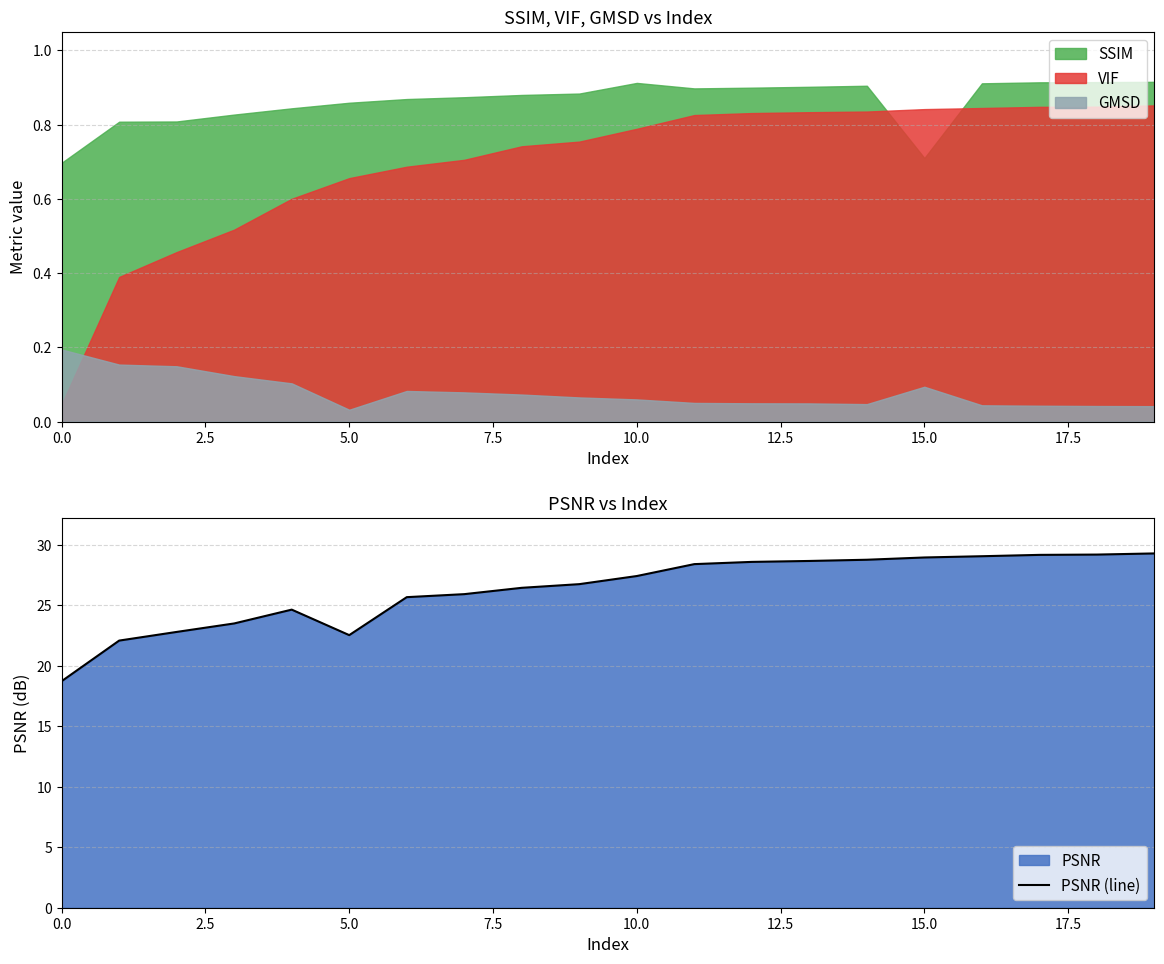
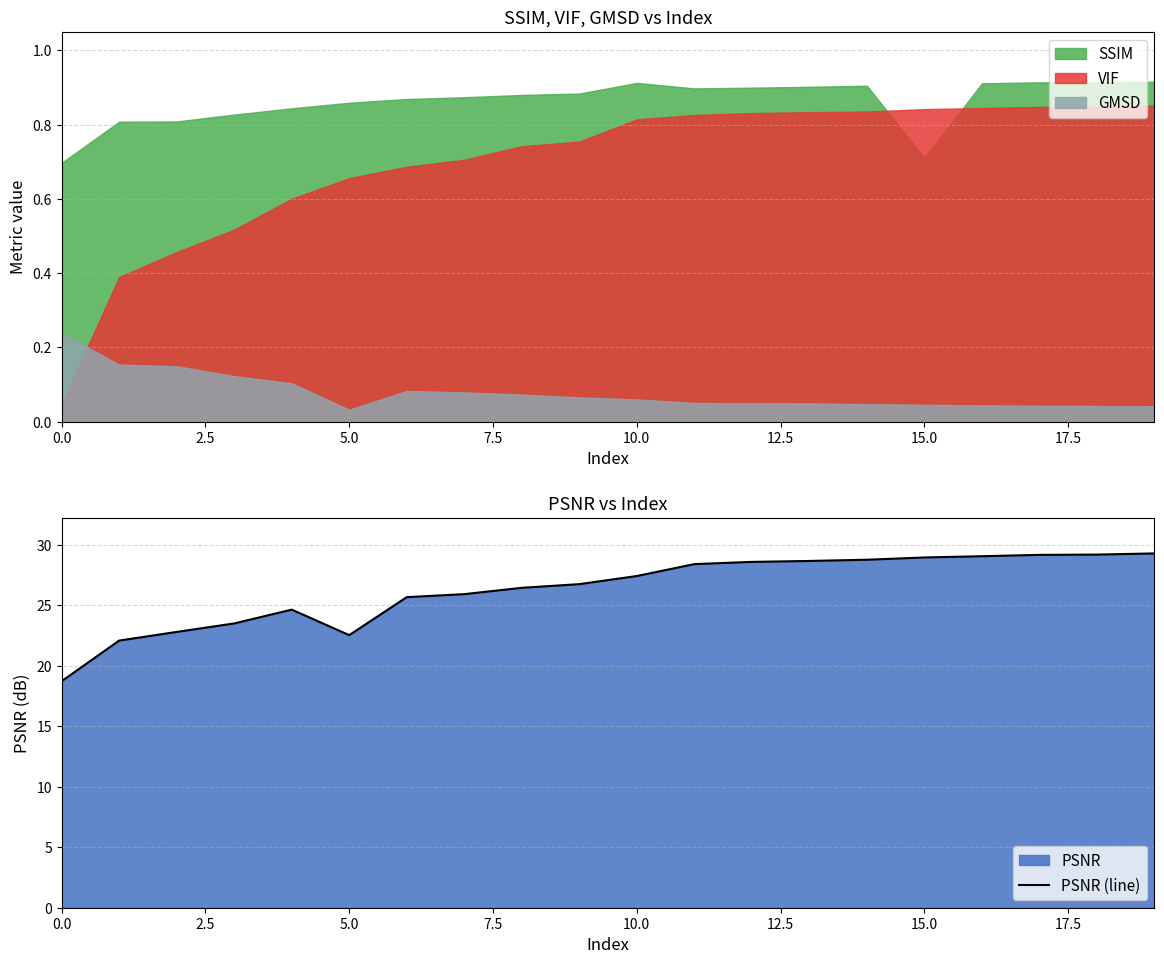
  {
    "SSIM, VIF, GMSD vs Index": {
      "SSIM": {
        "0.0": 0.70,
        "5.0": 0.86,
        "10.0": 0.91,
        "15.0": 0.71
      },
      "VIF": {
        "0.0": 0.05,
        "5.0": 0.66,
-       "10.0": 0.79,
+       "10.0": 0.81,
        "15.0": 0.84
      },
      "GMSD": {
-       "0.0": 0.19,
+       "0.0": 0.24,
        "5.0": 0.03,
        "10.0": 0.06,
-       "15.0": 0.09
+       "15.0": 0.05
      }
    },
    "PSNR vs Index": {
      "0.0": 18.7,
      "5.0": 22.5,
      "10.0": 27.4,
      "15.0": 29.0
    }
  }
